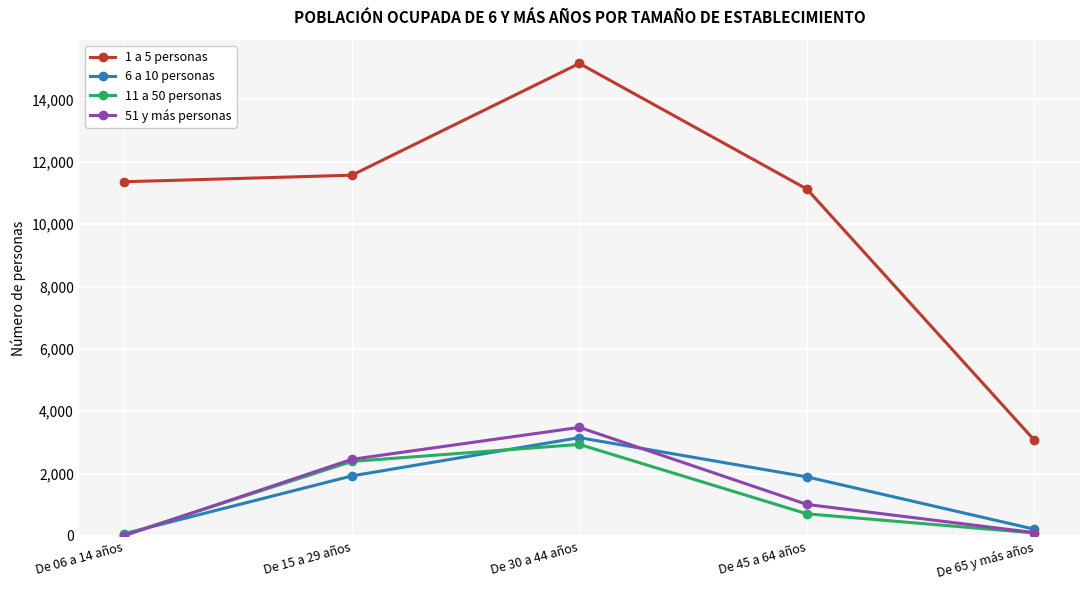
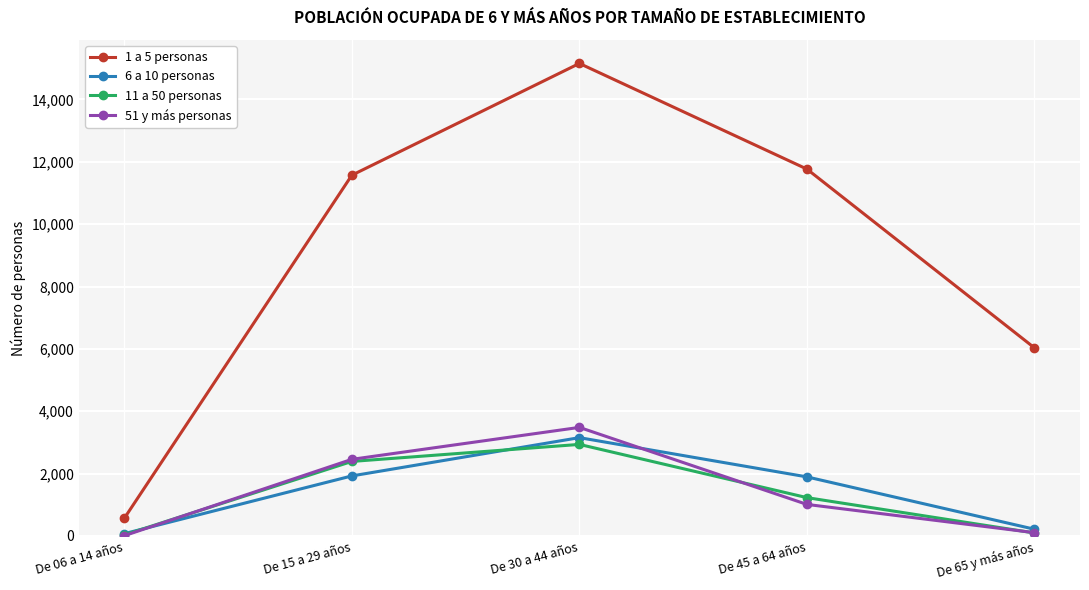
  {
    "1 a 5 personas": {
-     "De 06 a 14 años": "11,400",
+     "De 06 a 14 años": "600",
      "De 15 a 29 años": "11,600",
      "De 30 a 44 años": "15,200",
-     "De 45 a 64 años": "11,100",
-     "De 65 y más años": "3,100"
+     "De 45 a 64 años": "11,800",
+     "De 65 y más años": "6,000"
    },
    "6 a 10 personas": {
      "De 15 a 29 años": "1,900",
      "De 30 a 44 años": "3,200",
      "De 45 a 64 años": "1,900",
      "De 65 y más años": "200"
    },
    "11 a 50 personas": {
      "De 30 a 44 años": "2,900",
-     "De 45 a 64 años": "700"
+     "De 45 a 64 años": "1,200"
    },
    "51 y más personas": {
      "De 30 a 44 años": "3,500",
      "De 45 a 64 años": "1,000"
    }
  }
